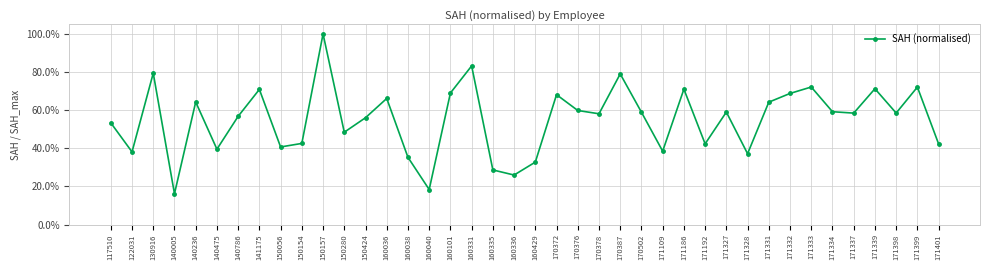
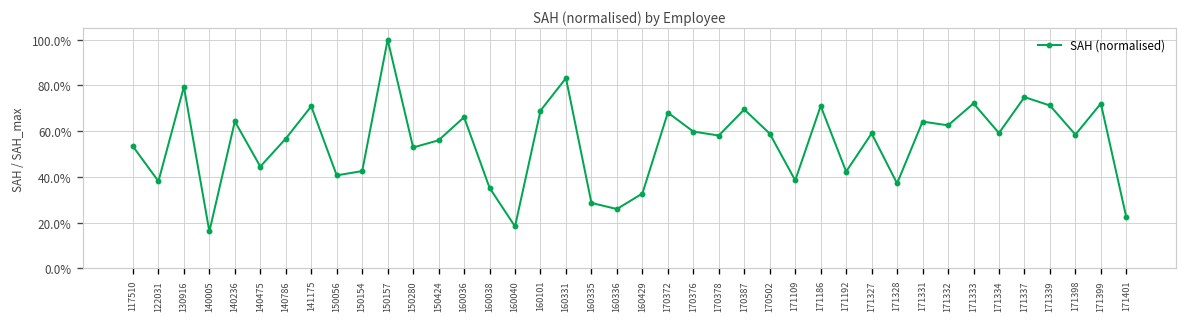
  {
    "117510": "53%",
    "122031": "38%",
    "130916": "79%",
    "140005": "16%",
    "140236": "64%",
-   "140475": "40%",
+   "140475": "45%",
    "140786": "57%",
    "141175": "71%",
    "150056": "41%",
    "150154": "43%",
    "150157": "100%",
-   "150280": "48%",
+   "150280": "53%",
    "150424": "56%",
    "160036": "66%",
    "160038": "35%",
    "160040": "18%",
    "160101": "69%",
    "160331": "83%",
    "160335": "29%",
    "160336": "26%",
    "160429": "33%",
    "170372": "68%",
    "170376": "60%",
    "170378": "58%",
-   "170387": "79%",
+   "170387": "70%",
    "170502": "59%",
    "171109": "38%",
    "171186": "71%",
    "171192": "42%",
    "171327": "59%",
    "171328": "37%",
    "171331": "64%",
-   "171332": "69%",
+   "171332": "63%",
    "171333": "72%",
    "171334": "59%",
-   "171337": "58%",
+   "171337": "75%",
    "171339": "71%",
    "171398": "58%",
    "171399": "72%",
-   "171401": "42%"
+   "171401": "22%"
  }
